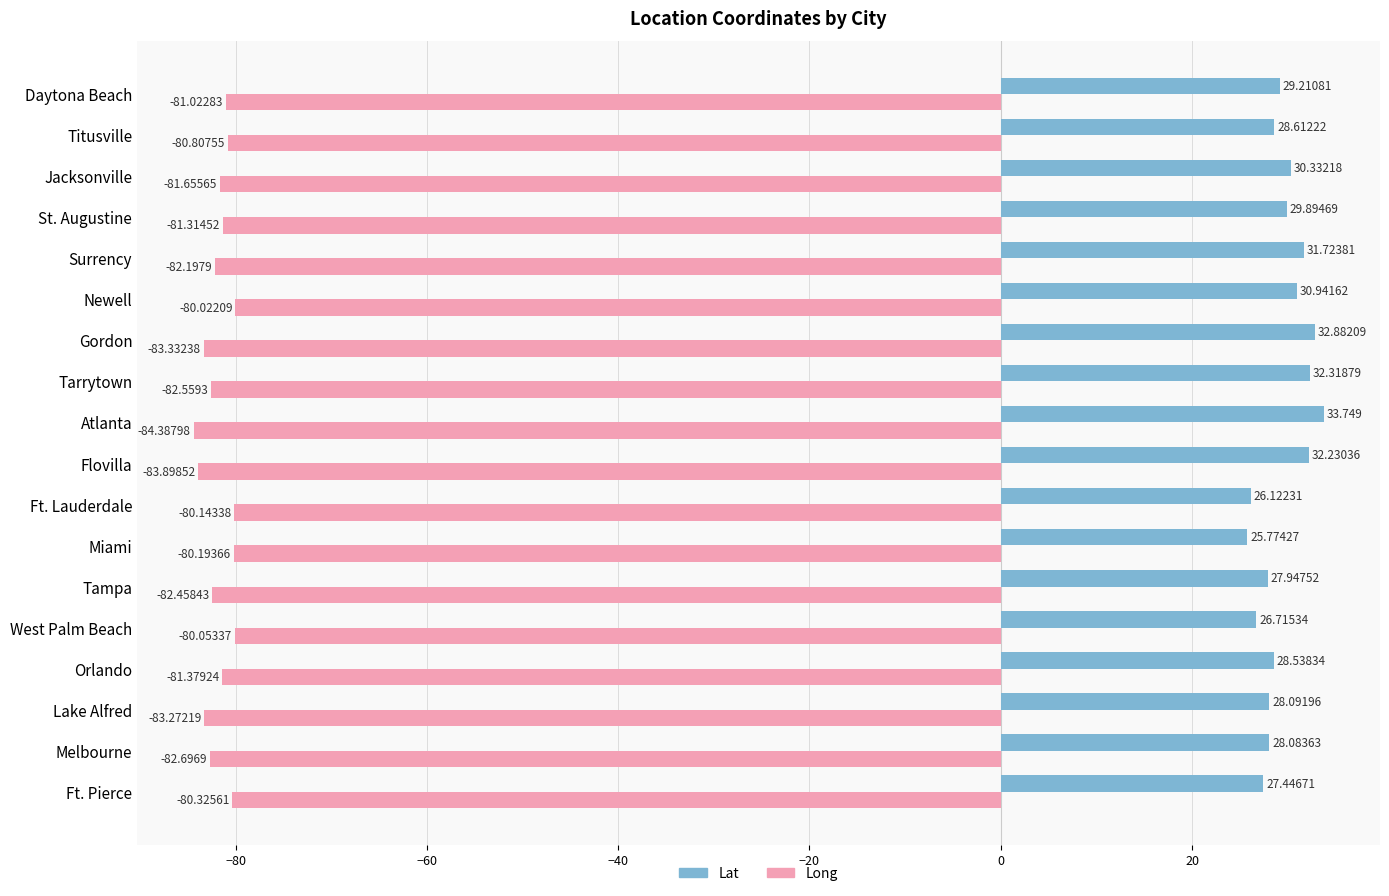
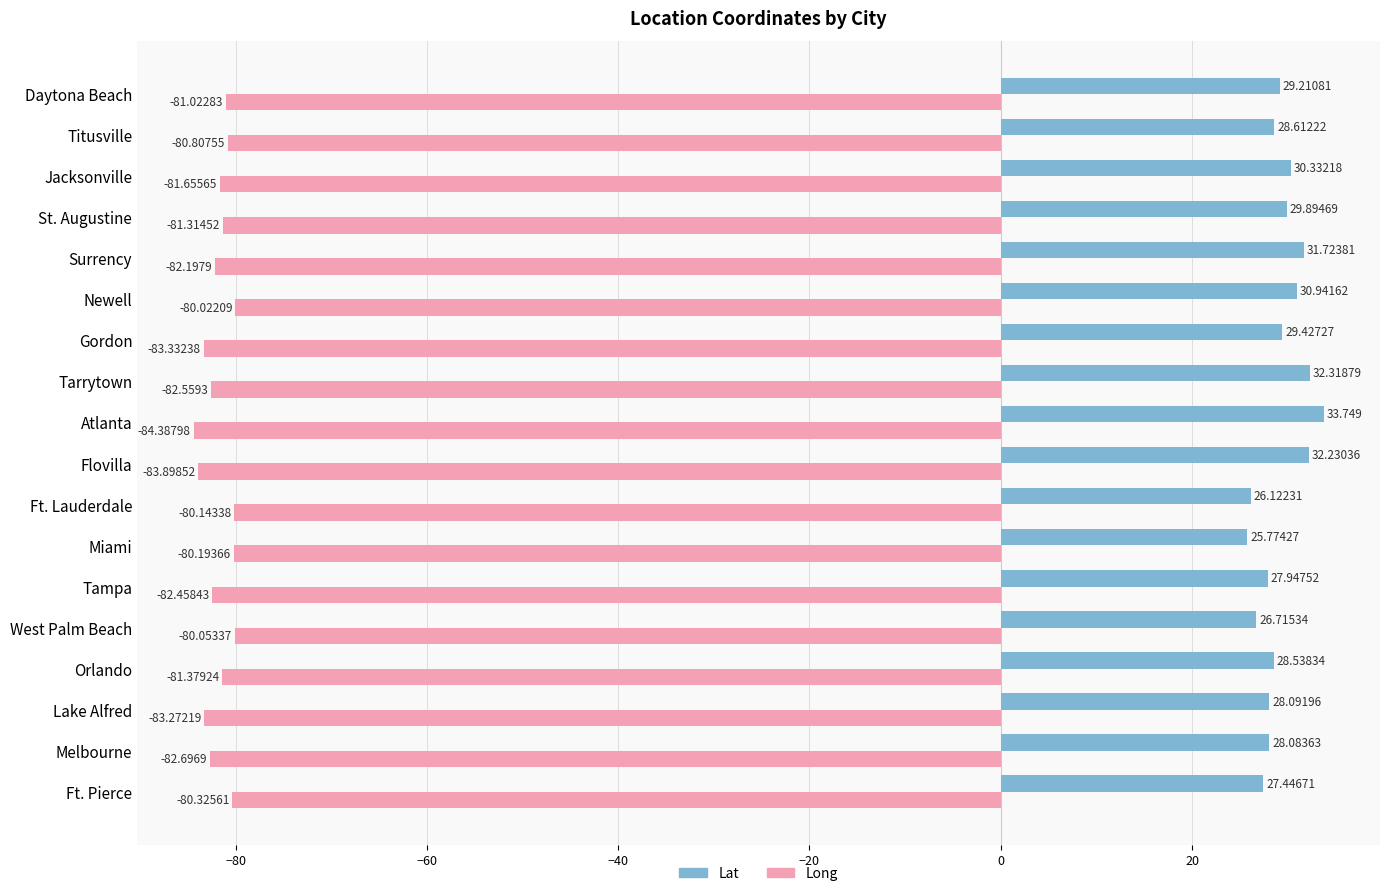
  {
    "Lat": {
      "Daytona Beach": 29.21081,
      "Titusville": 28.61222,
      "Jacksonville": 30.33218,
      "St. Augustine": 29.89469,
      "Surrency": 31.72381,
      "Newell": 30.94162,
-     "Gordon": 32.88209,
+     "Gordon": 29.42727,
      "Tarrytown": 32.31879,
      "Atlanta": 33.749,
      "Flovilla": 32.23036,
      "Ft. Lauderdale": 26.12231,
      "Miami": 25.77427,
      "Tampa": 27.94752,
      "West Palm Beach": 26.71534,
      "Orlando": 28.53834,
      "Lake Alfred": 28.09196,
      "Melbourne": 28.08363,
      "Ft. Pierce": 27.44671
    },
    "Long": {
      "Daytona Beach": -81.02283,
      "Titusville": -80.80755,
      "Jacksonville": -81.65565,
      "St. Augustine": -81.31452,
      "Surrency": -82.1979,
      "Newell": -80.02209,
      "Gordon": -83.33238,
      "Tarrytown": -82.5593,
      "Atlanta": -84.38798,
      "Flovilla": -83.89852,
      "Ft. Lauderdale": -80.14338,
      "Miami": -80.19366,
      "Tampa": -82.45843,
      "West Palm Beach": -80.05337,
      "Orlando": -81.37924,
      "Lake Alfred": -83.27219,
      "Melbourne": -82.6969,
      "Ft. Pierce": -80.32561
    }
  }
